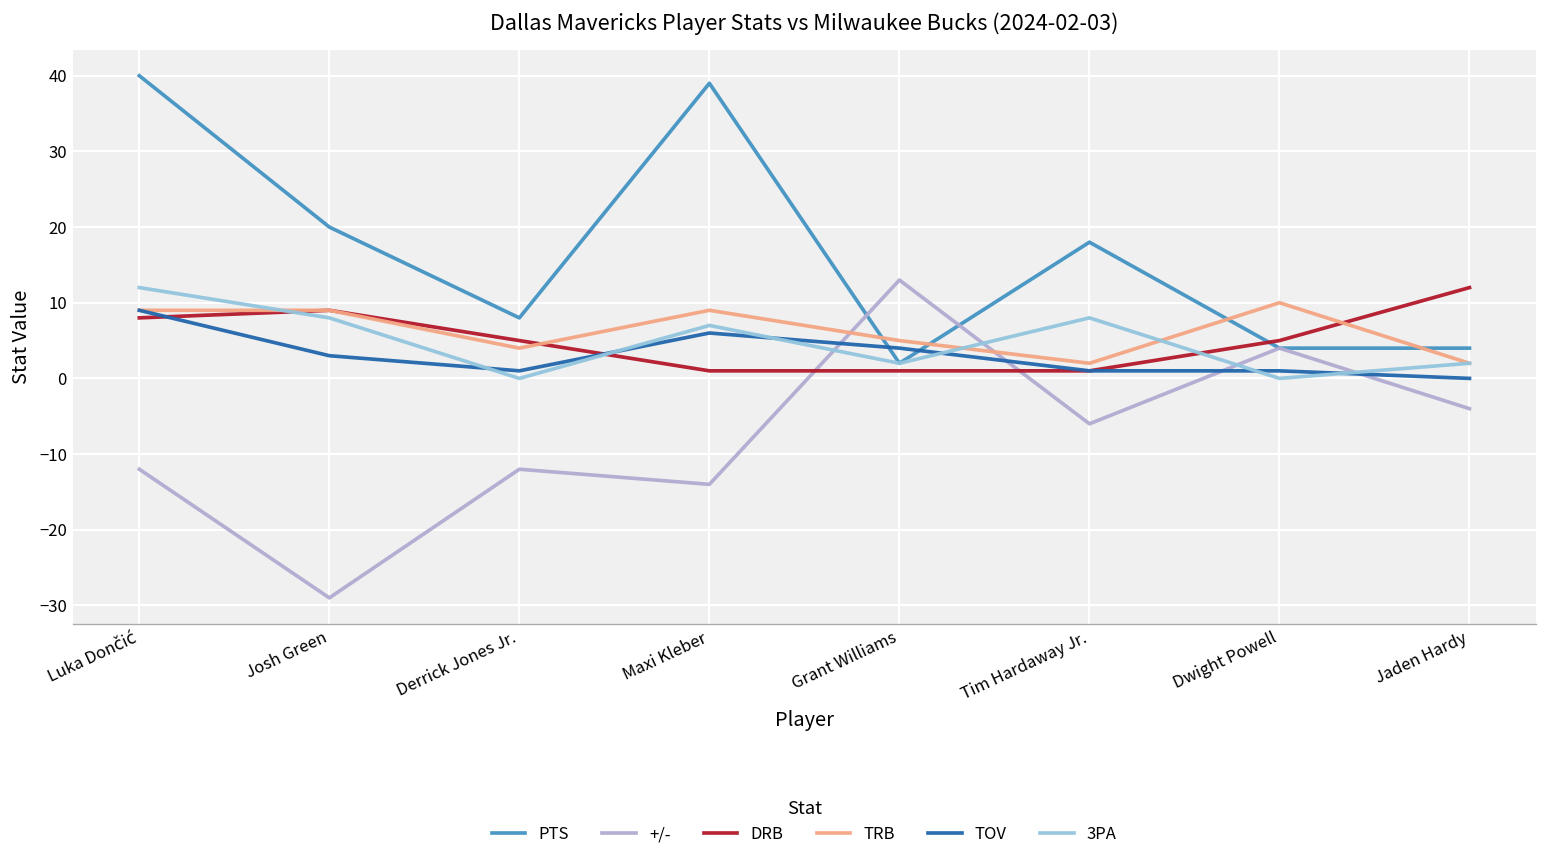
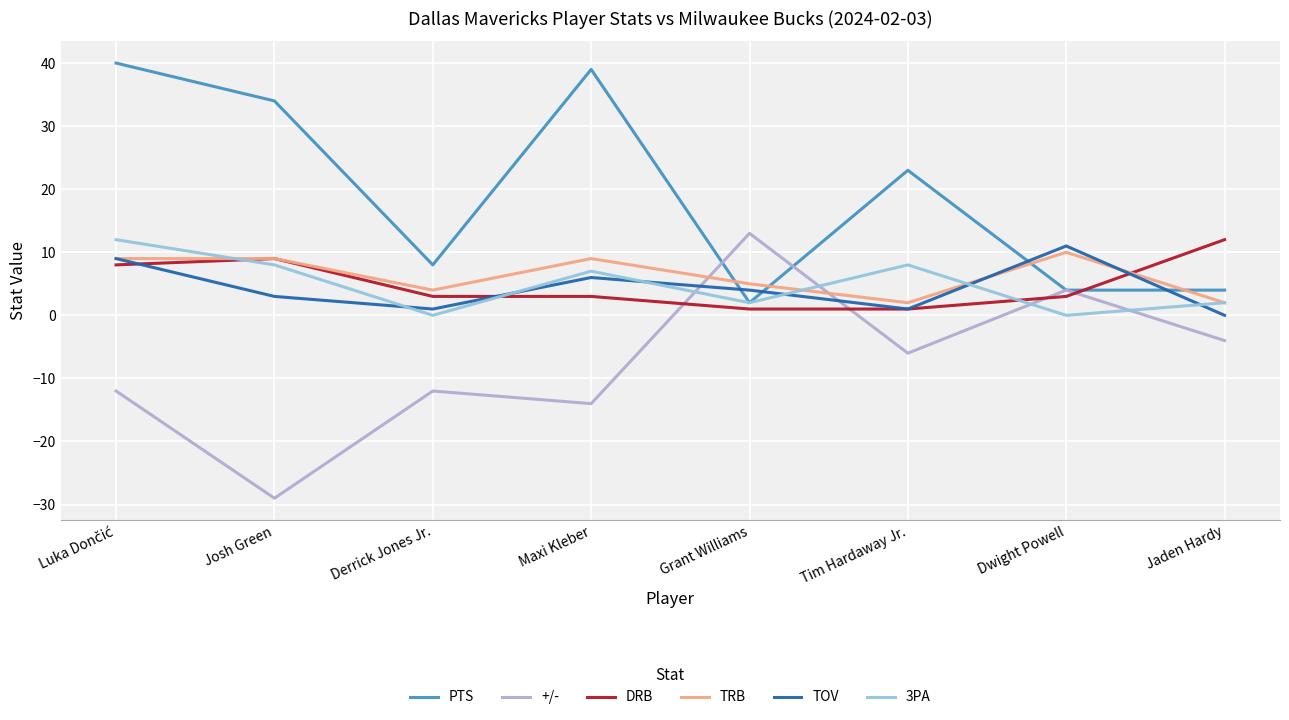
  {
    "PTS": {
      "Luka Dončić": 40,
-     "Josh Green": 20,
+     "Josh Green": 34,
      "Derrick Jones Jr.": 8,
      "Maxi Kleber": 39,
-     "Tim Hardaway Jr.": 18,
+     "Tim Hardaway Jr.": 23,
      "Jaden Hardy": 4
    },
    "DRB": {
      "Luka Dončić": 8,
-     "Derrick Jones Jr.": 5,
-     "Maxi Kleber": 1,
+     "Derrick Jones Jr.": 3,
+     "Maxi Kleber": 3,
      "Grant Williams": 1,
-     "Dwight Powell": 5,
+     "Dwight Powell": 3,
      "Jaden Hardy": 12
    },
    "TRB": {
      "Derrick Jones Jr.": 4,
      "Maxi Kleber": 9,
      "Grant Williams": 5,
      "Tim Hardaway Jr.": 2,
      "Dwight Powell": 10
    },
    "TOV": {
      "Josh Green": 3,
      "Derrick Jones Jr.": 1,
      "Maxi Kleber": 6,
      "Grant Williams": 4,
-     "Dwight Powell": 1,
+     "Dwight Powell": 11,
      "Jaden Hardy": 0
    }
  }
